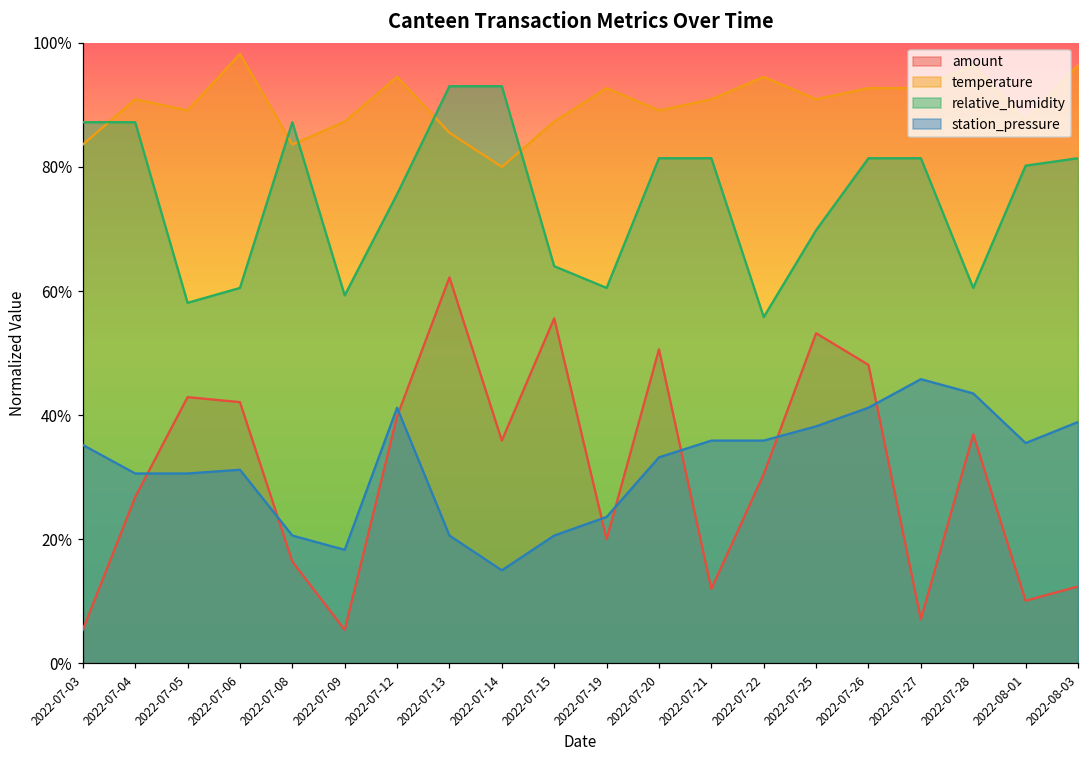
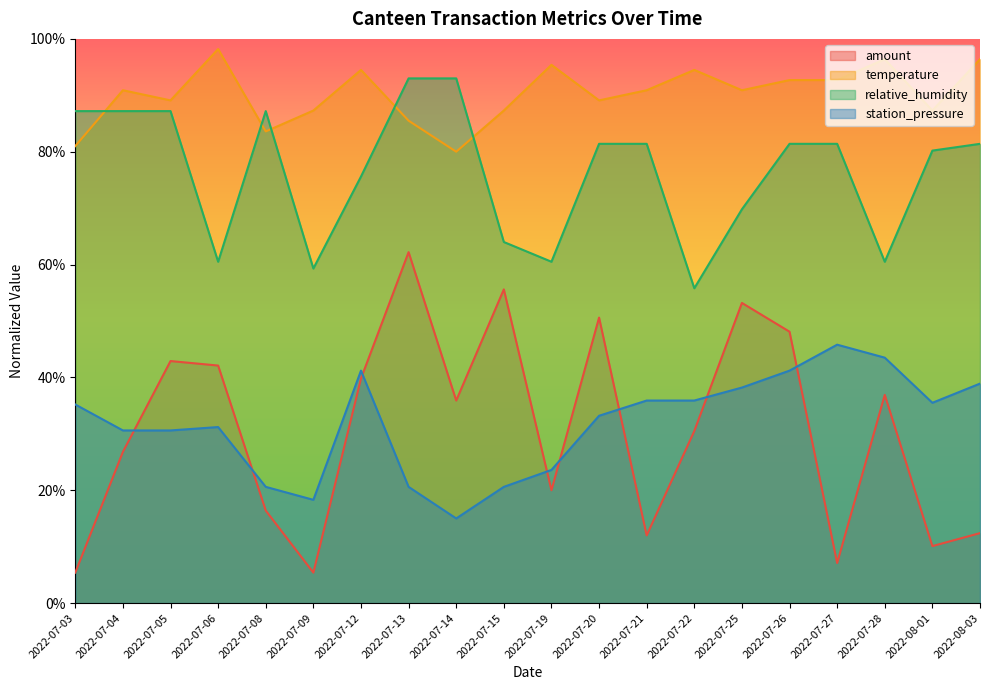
  {
    "amount": {
      "2022-07-03": "5%",
      "2022-07-04": "27%",
      "2022-07-05": "43%",
      "2022-07-06": "42%",
      "2022-07-08": "16%",
      "2022-07-09": "5%",
      "2022-07-12": "40%",
      "2022-07-13": "62%",
      "2022-07-14": "36%",
      "2022-07-15": "56%",
      "2022-07-19": "20%",
      "2022-07-20": "51%",
      "2022-07-21": "12%",
      "2022-07-22": "31%",
      "2022-07-25": "53%",
      "2022-07-26": "48%",
      "2022-07-27": "7%",
      "2022-07-28": "37%",
      "2022-08-01": "10%",
      "2022-08-03": "12%"
    },
    "temperature": {
-     "2022-07-03": "84%",
+     "2022-07-03": "81%",
      "2022-07-04": "91%",
      "2022-07-05": "89%",
      "2022-07-06": "98%",
      "2022-07-08": "84%",
      "2022-07-09": "87%",
      "2022-07-12": "95%",
      "2022-07-13": "86%",
      "2022-07-14": "80%",
      "2022-07-15": "87%",
-     "2022-07-19": "93%",
+     "2022-07-19": "95%",
      "2022-07-20": "89%",
      "2022-07-21": "91%",
      "2022-07-22": "95%",
      "2022-07-25": "91%",
      "2022-07-26": "93%",
      "2022-08-03": "96%"
    },
    "relative_humidity": {
      "2022-07-03": "87%",
      "2022-07-04": "87%",
-     "2022-07-05": "58%",
+     "2022-07-05": "87%",
      "2022-07-06": "61%",
      "2022-07-08": "87%",
      "2022-07-09": "59%",
      "2022-07-12": "76%",
      "2022-07-13": "93%",
      "2022-07-14": "93%",
      "2022-07-15": "64%",
      "2022-07-19": "61%",
      "2022-07-20": "81%",
      "2022-07-21": "81%",
      "2022-07-22": "56%",
      "2022-07-25": "70%",
      "2022-07-26": "81%",
      "2022-07-27": "81%",
      "2022-07-28": "61%",
      "2022-08-01": "80%",
      "2022-08-03": "81%"
    },
    "station_pressure": {
      "2022-07-03": "35%",
      "2022-07-04": "31%",
      "2022-07-05": "31%",
      "2022-07-06": "31%",
      "2022-07-08": "21%",
      "2022-07-09": "18%",
      "2022-07-12": "41%",
      "2022-07-13": "21%",
      "2022-07-14": "15%",
      "2022-07-15": "21%",
      "2022-07-19": "24%",
      "2022-07-20": "33%",
      "2022-07-21": "36%",
      "2022-07-22": "36%",
      "2022-07-25": "38%",
      "2022-07-26": "41%",
      "2022-07-27": "46%",
      "2022-07-28": "44%",
      "2022-08-01": "36%",
      "2022-08-03": "39%"
    }
  }
